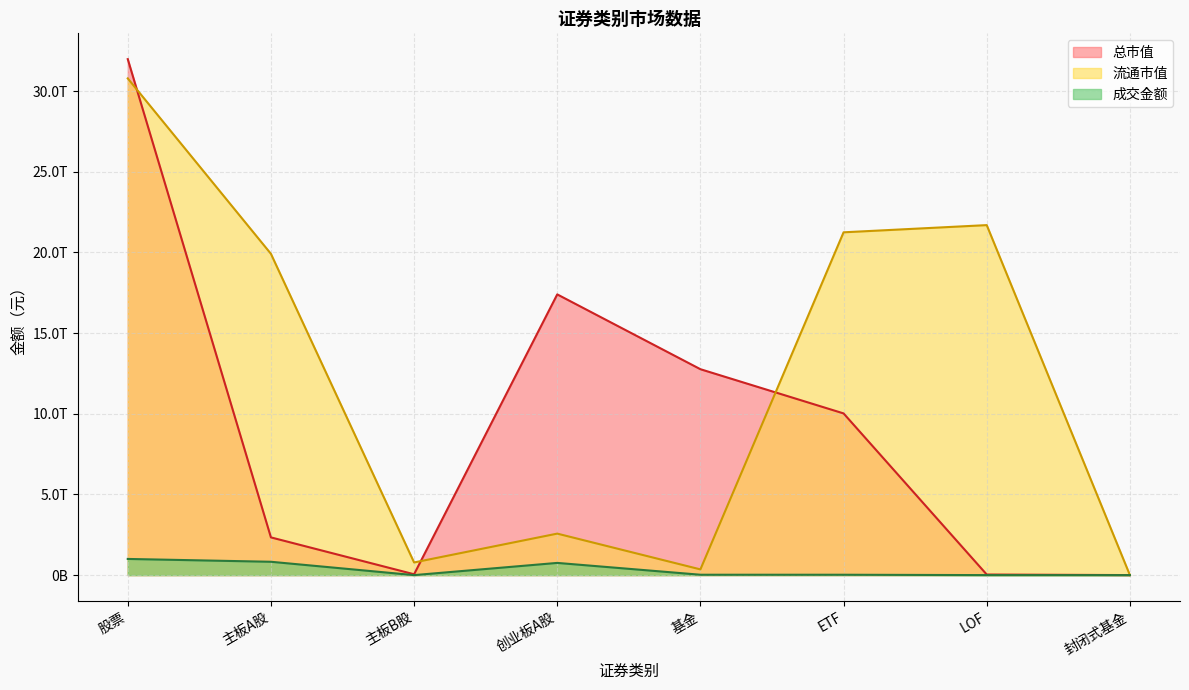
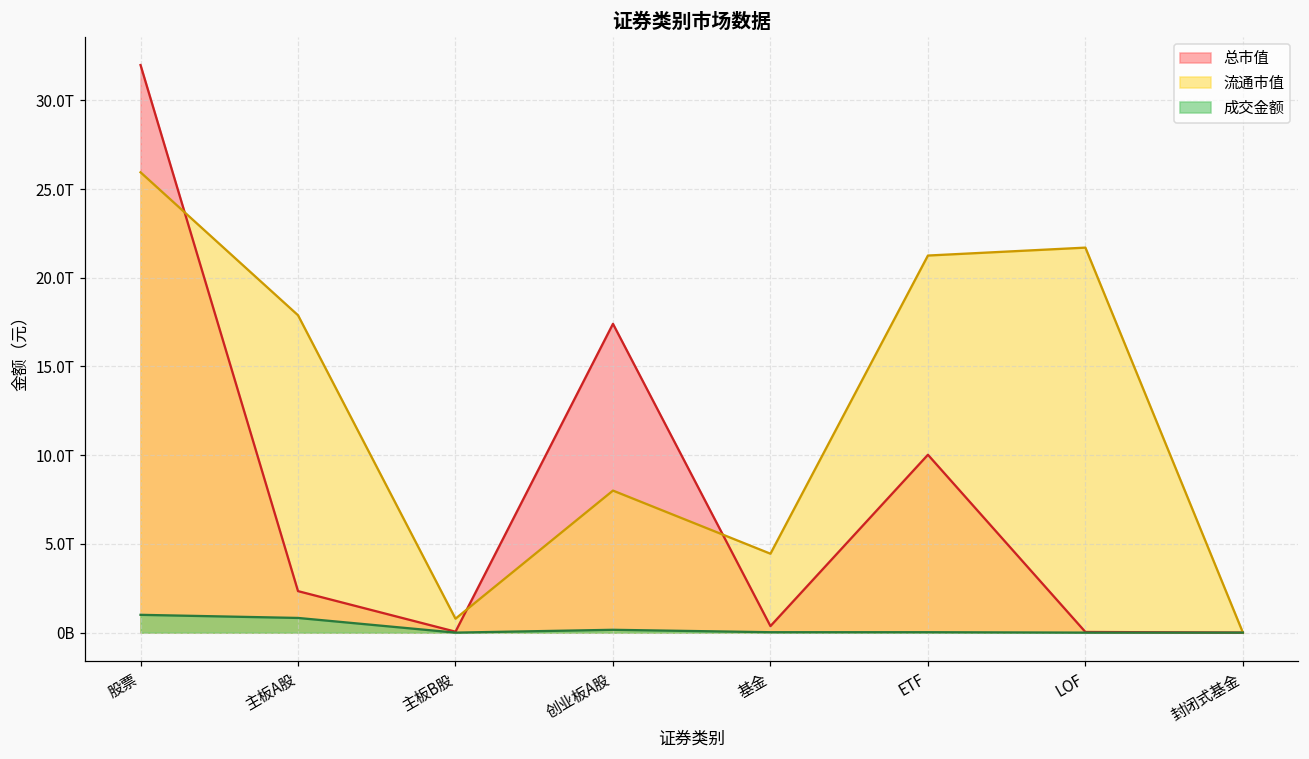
  {
    "总市值": {
      "股票": "32.0T",
      "主板A股": "2.3T",
      "创业板A股": "17.4T",
-     "基金": "12.8T",
+     "基金": "0.4T",
      "ETF": "10.0T"
    },
    "流通市值": {
-     "股票": "30.8T",
-     "主板A股": "19.9T",
+     "股票": "25.9T",
+     "主板A股": "17.9T",
      "主板B股": "0.8T",
-     "创业板A股": "2.6T",
-     "基金": "0.4T",
+     "创业板A股": "8.0T",
+     "基金": "4.4T",
      "ETF": "21.3T",
      "LOF": "21.7T"
    },
    "成交金额": {
      "股票": "1.0T",
      "主板A股": "0.8T",
-     "创业板A股": "0.8T",
+     "创业板A股": "0.2T",
      "基金": "0.0T",
      "ETF": "0.0T"
    }
  }
